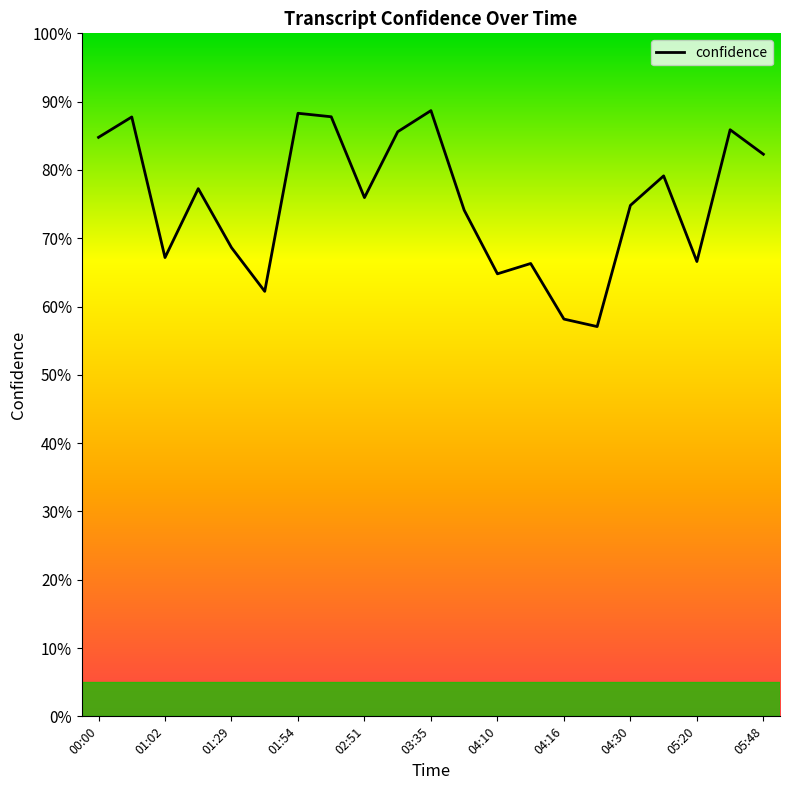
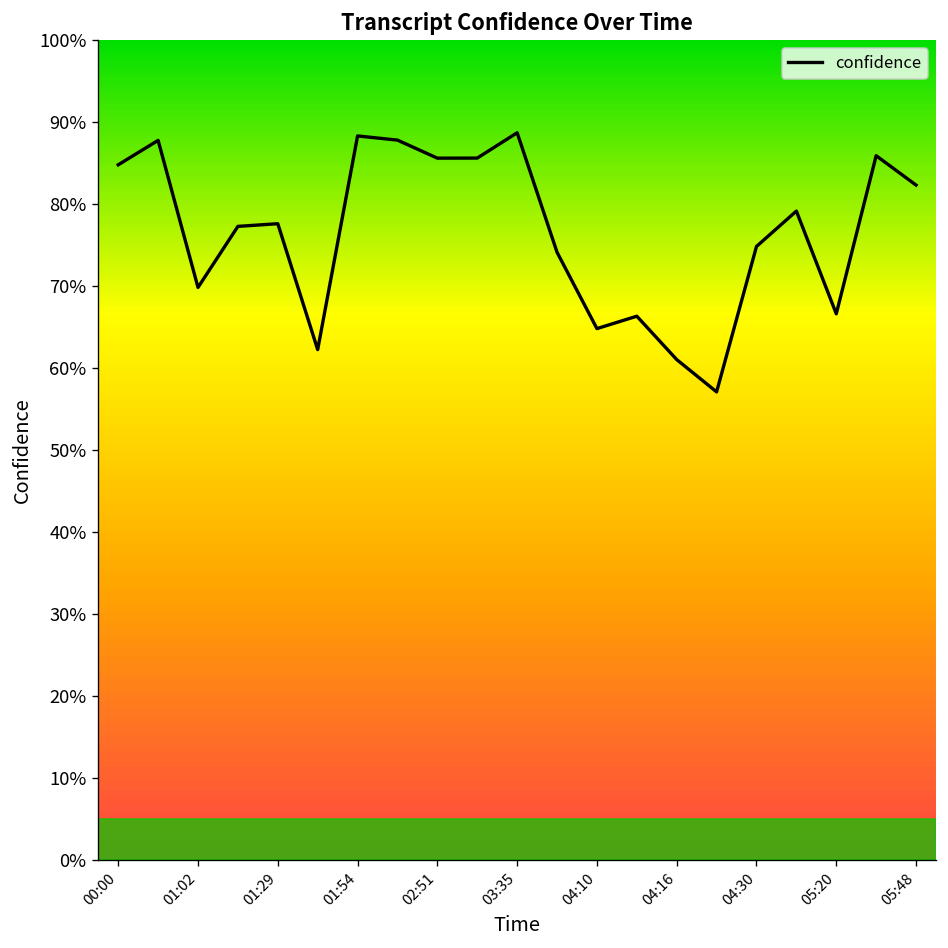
  {
    "00:00": "85%",
-   "01:02": "67%",
-   "01:29": "69%",
+   "01:02": "70%",
+   "01:29": "78%",
    "01:54": "88%",
-   "02:51": "76%",
+   "02:51": "86%",
    "03:35": "89%",
    "04:10": "65%",
-   "04:16": "58%",
+   "04:16": "61%",
    "04:30": "75%",
    "05:20": "67%",
    "05:48": "82%"
  }
